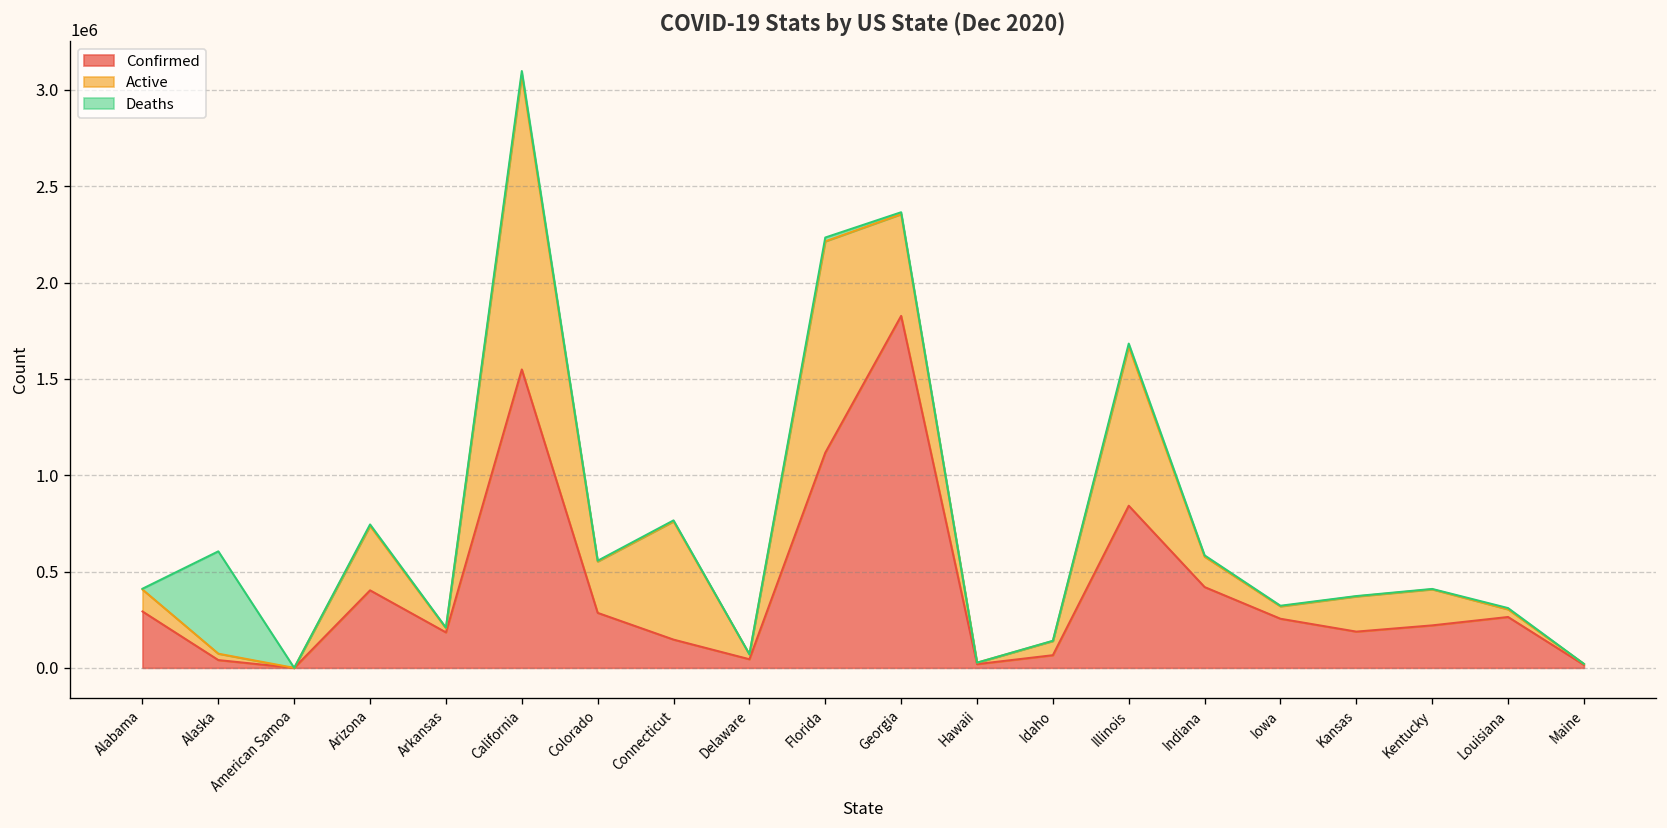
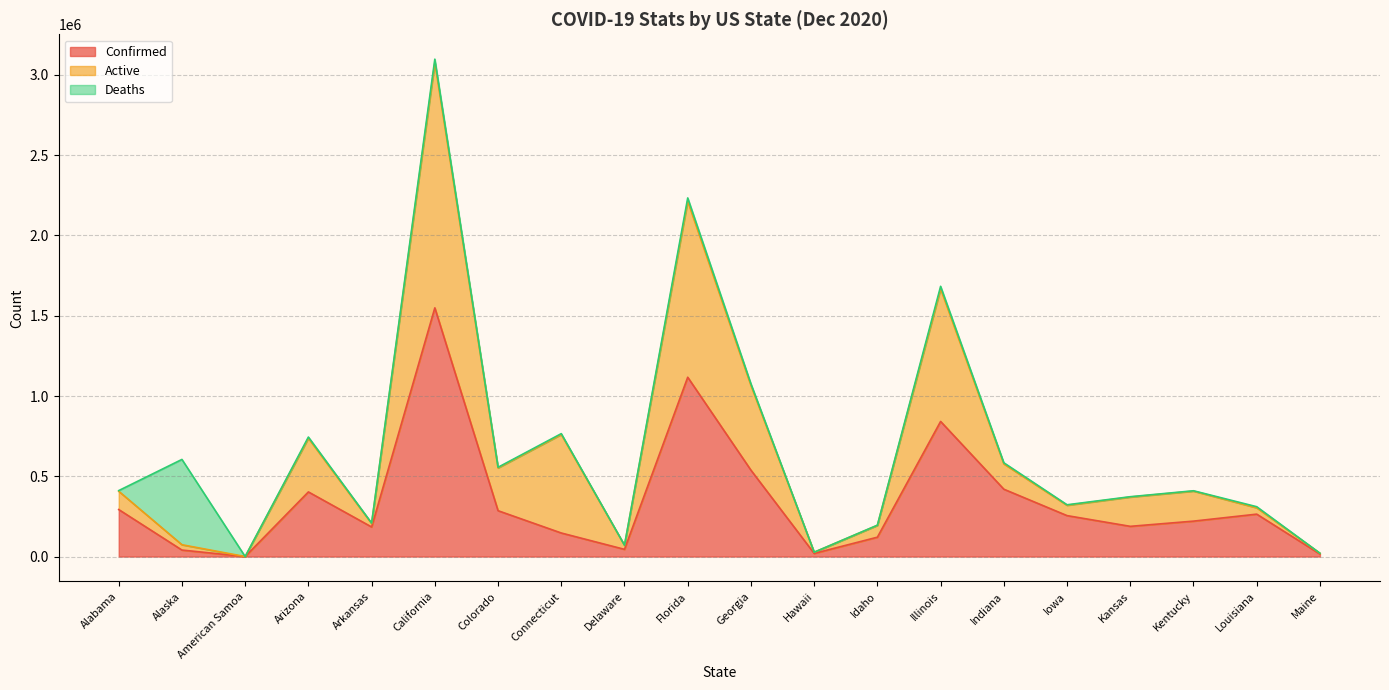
  {
    "Confirmed": {
      "Alabama": 290000,
      "Alaska": 40000,
      "Arizona": 400000,
      "Arkansas": 180000,
      "California": 1550000,
      "Colorado": 290000,
      "Connecticut": 150000,
      "Delaware": 40000,
      "Florida": 1120000,
-     "Georgia": 1830000,
-     "Idaho": 70000,
+     "Georgia": 540000,
+     "Idaho": 120000,
      "Illinois": 840000,
      "Indiana": 420000,
      "Iowa": 260000,
      "Kansas": 190000,
      "Kentucky": 220000,
      "Louisiana": 260000
    },
    "Active": {
      "Alaska": 30000,
      "California": 1530000,
      "Florida": 1100000
    },
    "Deaths": {
      "Alaska": 530000,
      "California": 20000,
      "Florida": 20000
    }
  }
